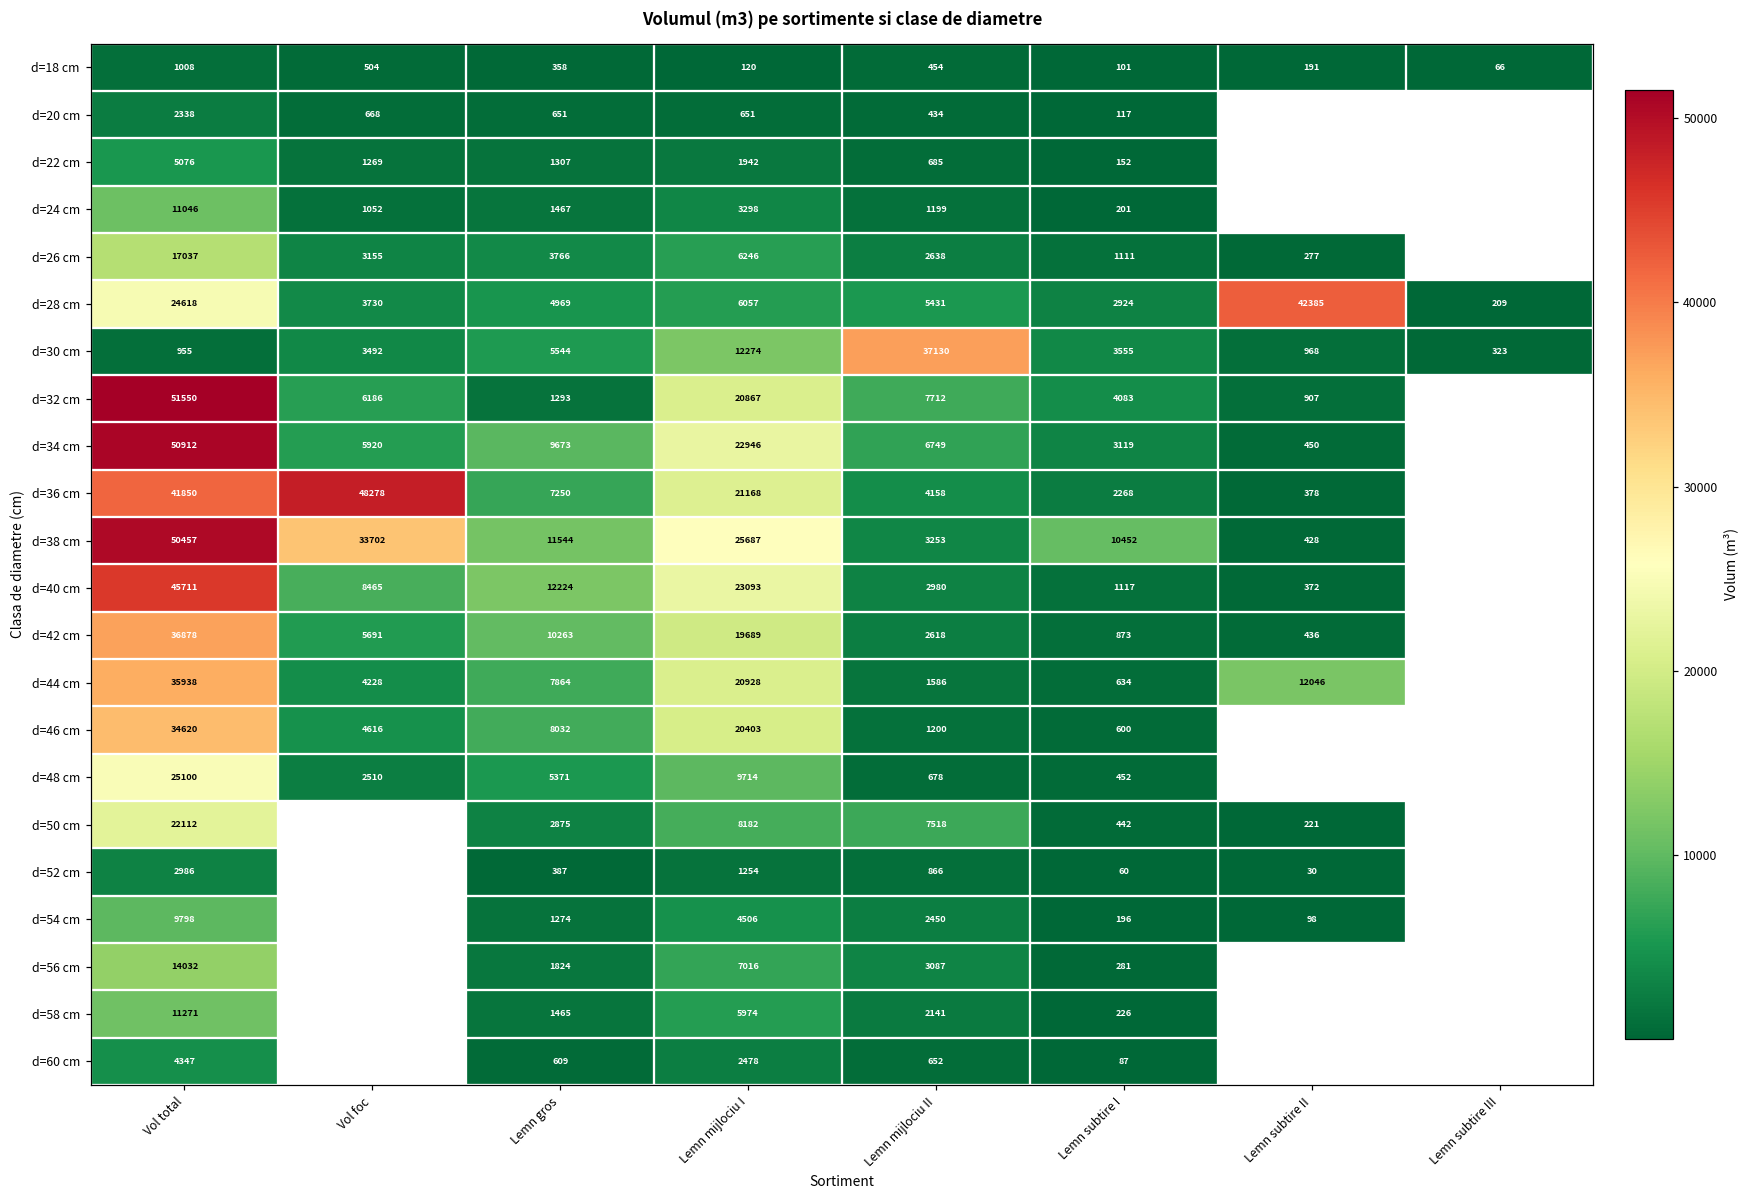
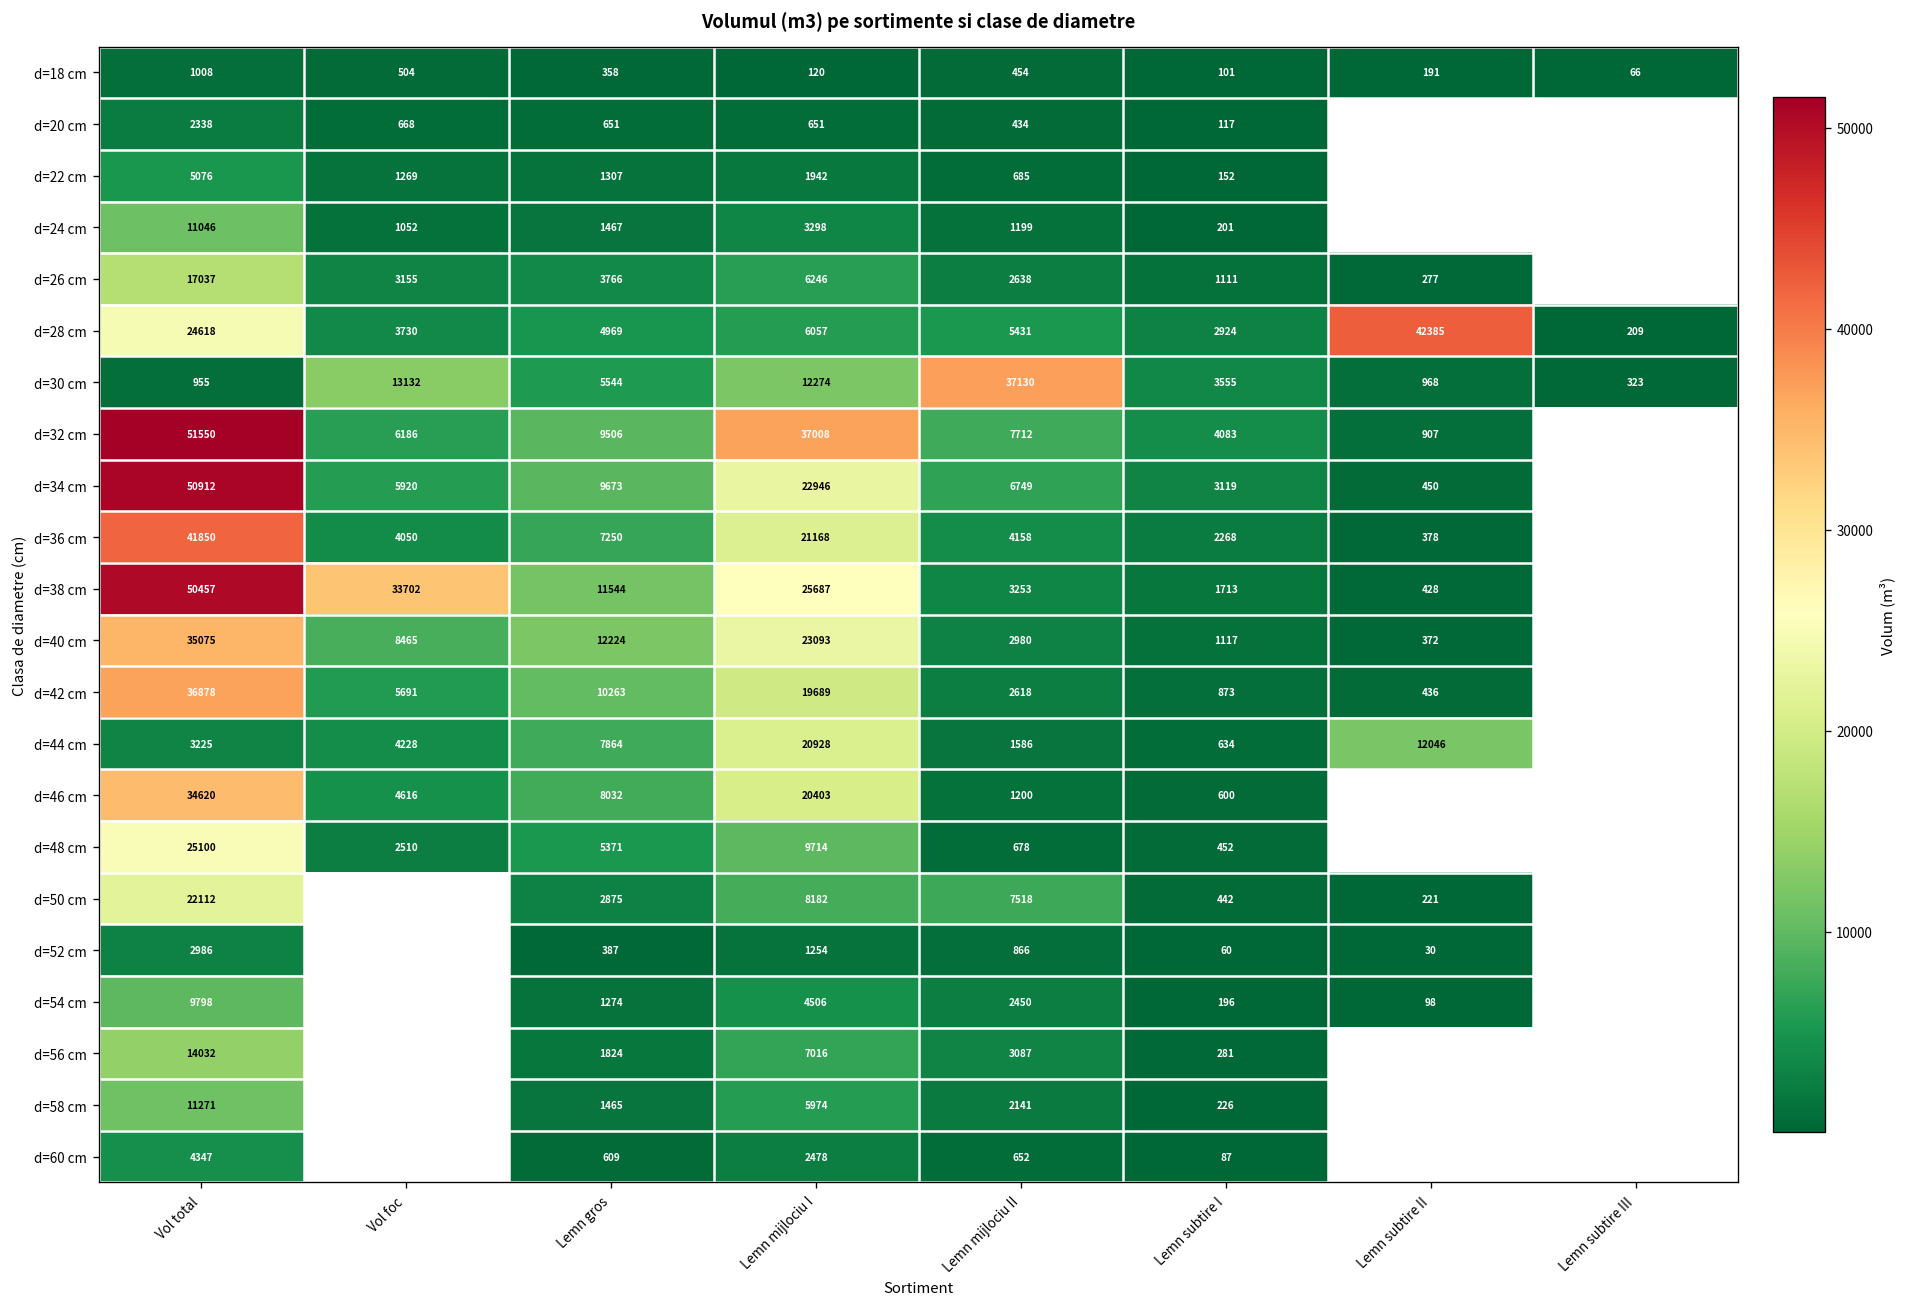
  {
    "d=18 cm": {
      "Vol total": 1008,
      "Vol foc": 504,
      "Lemn gros": 358,
      "Lemn mijlociu I": 120,
      "Lemn mijlociu II": 454,
      "Lemn subtire I": 101,
      "Lemn subtire II": 191,
      "Lemn subtire III": 66
    },
    "d=20 cm": {
      "Vol total": 2338,
      "Vol foc": 668,
      "Lemn gros": 651,
      "Lemn mijlociu I": 651,
      "Lemn mijlociu II": 434,
      "Lemn subtire I": 117
    },
    "d=22 cm": {
      "Vol total": 5076,
      "Vol foc": 1269,
      "Lemn gros": 1307,
      "Lemn mijlociu I": 1942,
      "Lemn mijlociu II": 685,
      "Lemn subtire I": 152
    },
    "d=24 cm": {
      "Vol total": 11046,
      "Vol foc": 1052,
      "Lemn gros": 1467,
      "Lemn mijlociu I": 3298,
      "Lemn mijlociu II": 1199,
      "Lemn subtire I": 201
    },
    "d=26 cm": {
      "Vol total": 17037,
      "Vol foc": 3155,
      "Lemn gros": 3766,
      "Lemn mijlociu I": 6246,
      "Lemn mijlociu II": 2638,
      "Lemn subtire I": 1111,
      "Lemn subtire II": 277
    },
    "d=28 cm": {
      "Vol total": 24618,
      "Vol foc": 3730,
      "Lemn gros": 4969,
      "Lemn mijlociu I": 6057,
      "Lemn mijlociu II": 5431,
      "Lemn subtire I": 2924,
      "Lemn subtire II": 42385,
      "Lemn subtire III": 209
    },
    "d=30 cm": {
      "Vol total": 955,
-     "Vol foc": 3492,
+     "Vol foc": 13132,
      "Lemn gros": 5544,
      "Lemn mijlociu I": 12274,
      "Lemn mijlociu II": 37130,
      "Lemn subtire I": 3555,
      "Lemn subtire II": 968,
      "Lemn subtire III": 323
    },
    "d=32 cm": {
      "Vol total": 51550,
      "Vol foc": 6186,
-     "Lemn gros": 1293,
-     "Lemn mijlociu I": 20867,
+     "Lemn gros": 9506,
+     "Lemn mijlociu I": 37008,
      "Lemn mijlociu II": 7712,
      "Lemn subtire I": 4083,
      "Lemn subtire II": 907
    },
    "d=34 cm": {
      "Vol total": 50912,
      "Vol foc": 5920,
      "Lemn gros": 9673,
      "Lemn mijlociu I": 22946,
      "Lemn mijlociu II": 6749,
      "Lemn subtire I": 3119,
      "Lemn subtire II": 450
    },
    "d=36 cm": {
      "Vol total": 41850,
-     "Vol foc": 48278,
+     "Vol foc": 4050,
      "Lemn gros": 7250,
      "Lemn mijlociu I": 21168,
      "Lemn mijlociu II": 4158,
      "Lemn subtire I": 2268,
      "Lemn subtire II": 378
    },
    "d=38 cm": {
      "Vol total": 50457,
      "Vol foc": 33702,
      "Lemn gros": 11544,
      "Lemn mijlociu I": 25687,
      "Lemn mijlociu II": 3253,
-     "Lemn subtire I": 10452,
+     "Lemn subtire I": 1713,
      "Lemn subtire II": 428
    },
    "d=40 cm": {
-     "Vol total": 45711,
+     "Vol total": 35075,
      "Vol foc": 8465,
      "Lemn gros": 12224,
      "Lemn mijlociu I": 23093,
      "Lemn mijlociu II": 2980,
      "Lemn subtire I": 1117,
      "Lemn subtire II": 372
    },
    "d=42 cm": {
      "Vol total": 36878,
      "Vol foc": 5691,
      "Lemn gros": 10263,
      "Lemn mijlociu I": 19689,
      "Lemn mijlociu II": 2618,
      "Lemn subtire I": 873,
      "Lemn subtire II": 436
    },
    "d=44 cm": {
-     "Vol total": 35938,
+     "Vol total": 3225,
      "Vol foc": 4228,
      "Lemn gros": 7864,
      "Lemn mijlociu I": 20928,
      "Lemn mijlociu II": 1586,
      "Lemn subtire I": 634,
      "Lemn subtire II": 12046
    },
    "d=46 cm": {
      "Vol total": 34620,
      "Vol foc": 4616,
      "Lemn gros": 8032,
      "Lemn mijlociu I": 20403,
      "Lemn mijlociu II": 1200,
      "Lemn subtire I": 600
    },
    "d=48 cm": {
      "Vol total": 25100,
      "Vol foc": 2510,
      "Lemn gros": 5371,
      "Lemn mijlociu I": 9714,
      "Lemn mijlociu II": 678,
      "Lemn subtire I": 452
    },
    "d=50 cm": {
      "Vol total": 22112,
      "Lemn gros": 2875,
      "Lemn mijlociu I": 8182,
      "Lemn mijlociu II": 7518,
      "Lemn subtire I": 442,
      "Lemn subtire II": 221
    },
    "d=52 cm": {
      "Vol total": 2986,
      "Lemn gros": 387,
      "Lemn mijlociu I": 1254,
      "Lemn mijlociu II": 866,
      "Lemn subtire I": 60,
      "Lemn subtire II": 30
    },
    "d=54 cm": {
      "Vol total": 9798,
      "Lemn gros": 1274,
      "Lemn mijlociu I": 4506,
      "Lemn mijlociu II": 2450,
      "Lemn subtire I": 196,
      "Lemn subtire II": 98
    },
    "d=56 cm": {
      "Vol total": 14032,
      "Lemn gros": 1824,
      "Lemn mijlociu I": 7016,
      "Lemn mijlociu II": 3087,
      "Lemn subtire I": 281
    },
    "d=58 cm": {
      "Vol total": 11271,
      "Lemn gros": 1465,
      "Lemn mijlociu I": 5974,
      "Lemn mijlociu II": 2141,
      "Lemn subtire I": 226
    },
    "d=60 cm": {
      "Vol total": 4347,
      "Lemn gros": 609,
      "Lemn mijlociu I": 2478,
      "Lemn mijlociu II": 652,
      "Lemn subtire I": 87
    }
  }
